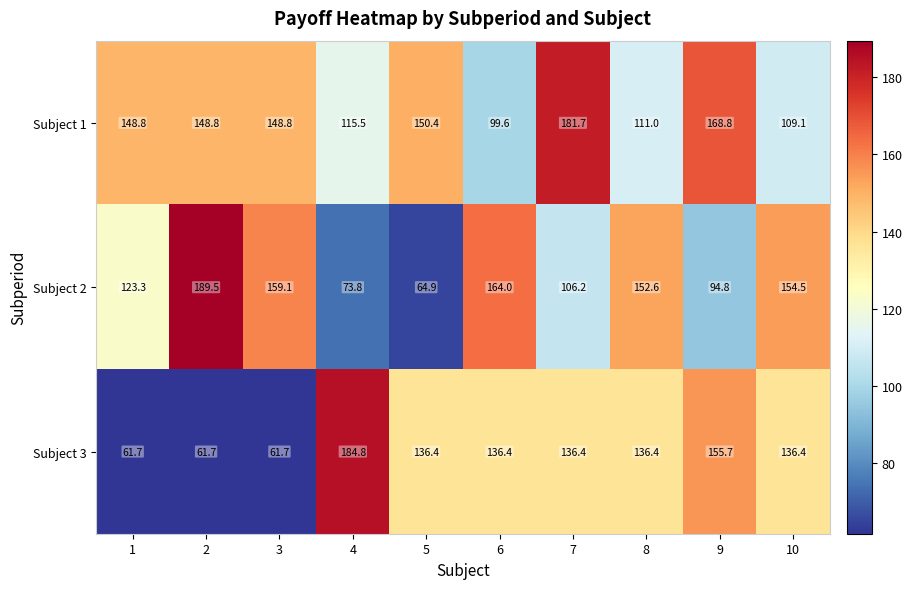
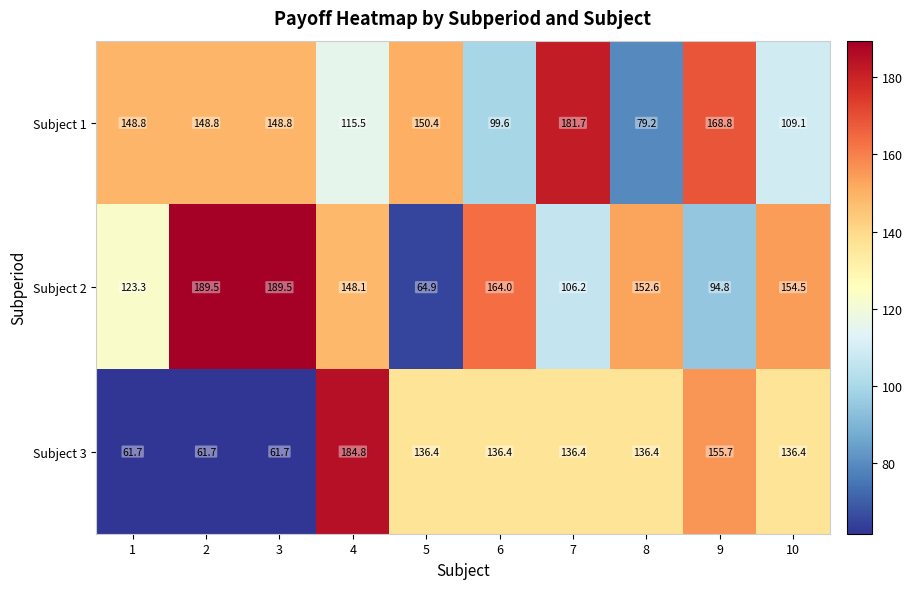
  {
    "Subject 1": {
-     "8": 111.0
+     "8": 79.2
    },
    "Subject 2": {
-     "3": 159.1,
-     "4": 73.8
+     "3": 189.5,
+     "4": 148.1
    }
  }
